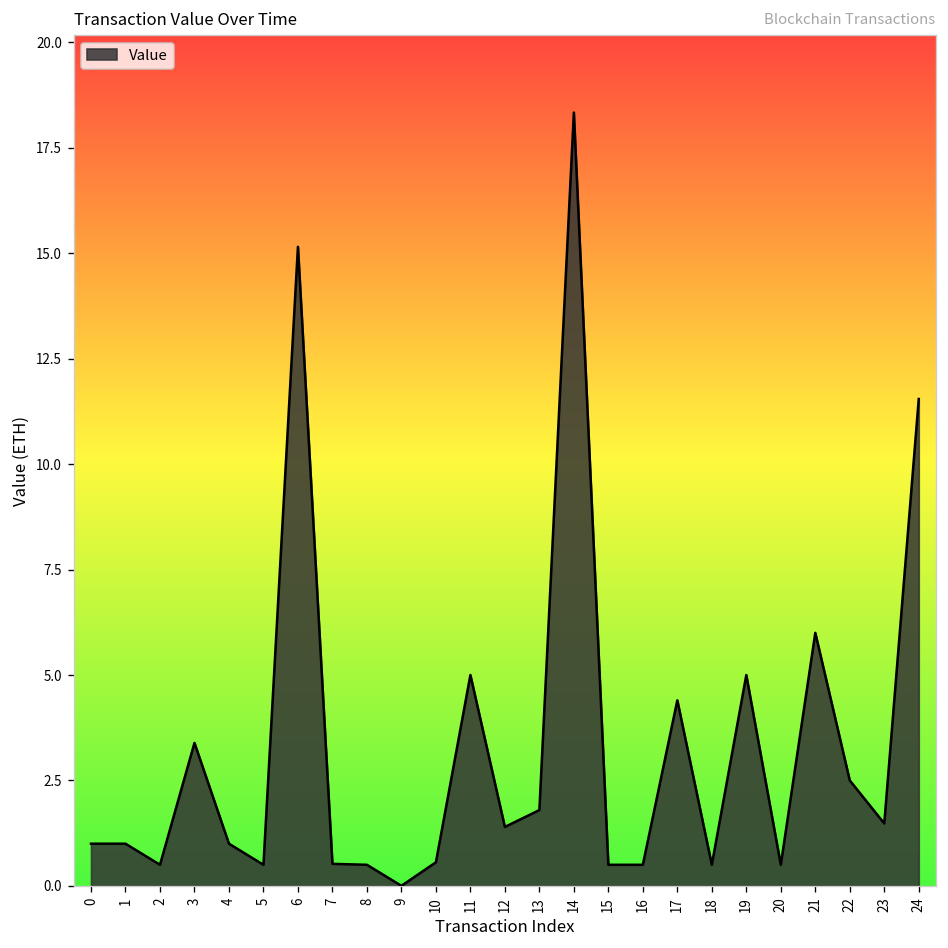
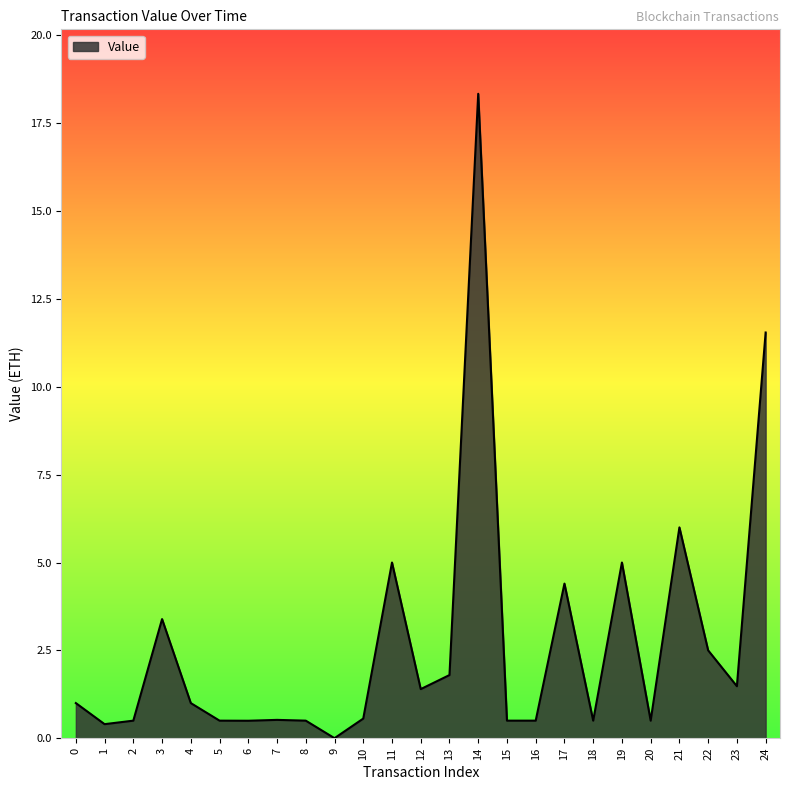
  {
    "0": 1.0,
-   "1": 1.0,
+   "1": 0.4,
    "2": 0.5,
    "3": 3.4,
    "4": 1.0,
    "5": 0.5,
-   "6": 15.2,
+   "6": 0.5,
    "7": 0.5,
    "8": 0.5,
    "9": 0.0,
    "10": 0.6,
    "11": 5.0,
    "12": 1.4,
    "13": 1.8,
    "14": 18.3,
    "15": 0.5,
    "16": 0.5,
    "17": 4.4,
    "18": 0.5,
    "19": 5.0,
    "20": 0.5,
    "21": 6.0,
    "22": 2.5,
    "23": 1.5,
    "24": 11.5
  }
